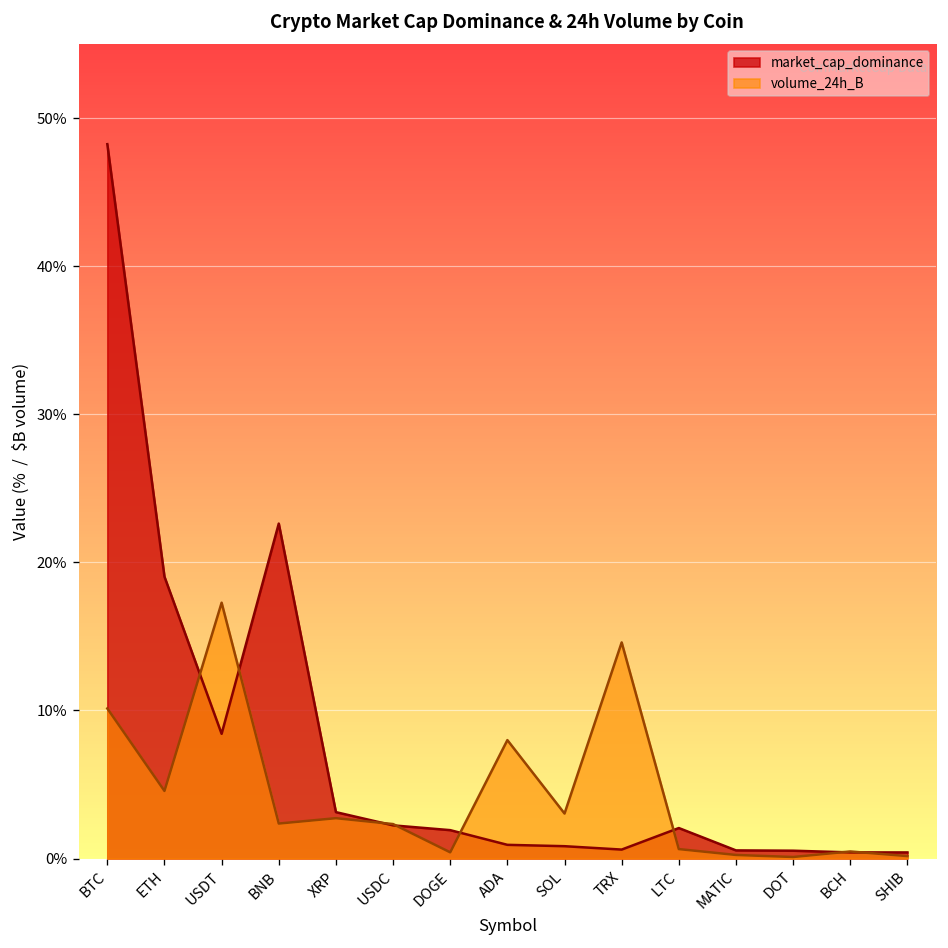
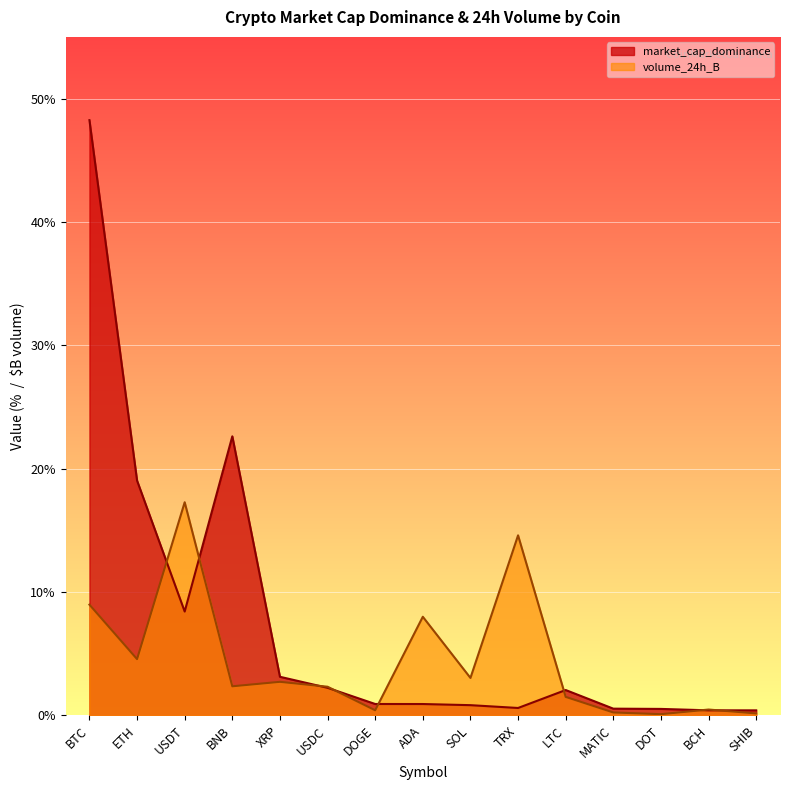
  {
    "market_cap_dominance": {
      "BTC": "48.3%",
      "ETH": "19.0%",
      "USDT": "8.4%",
      "BNB": "22.6%",
      "XRP": "3.1%",
-     "DOGE": "1.9%",
+     "DOGE": "0.9%",
      "ADA": "0.9%",
      "SOL": "0.8%",
      "TRX": "0.6%",
      "LTC": "2.1%",
      "MATIC": "0.6%",
      "DOT": "0.5%",
      "SHIB": "0.4%"
    },
    "volume_24h_B": {
-     "BTC": "10.1%",
+     "BTC": "9.0%",
      "ETH": "4.6%",
      "USDT": "17.3%",
      "BNB": "2.4%",
      "XRP": "2.7%",
      "DOGE": "0.4%",
      "ADA": "8.0%",
      "SOL": "3.0%",
      "TRX": "14.6%",
-     "LTC": "0.6%",
+     "LTC": "1.5%",
      "MATIC": "0.2%",
      "DOT": "0.1%",
      "SHIB": "0.2%"
    }
  }
